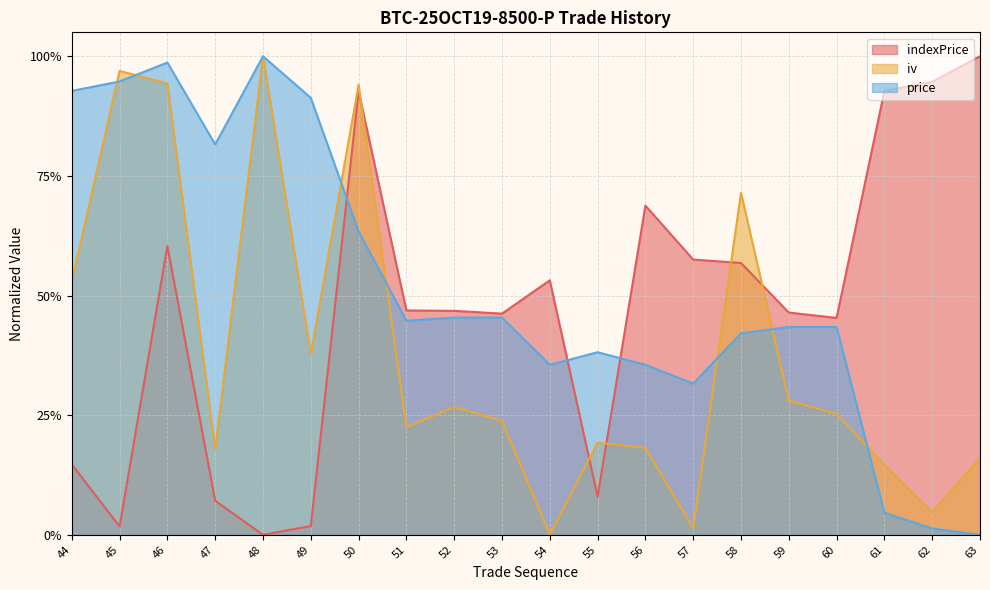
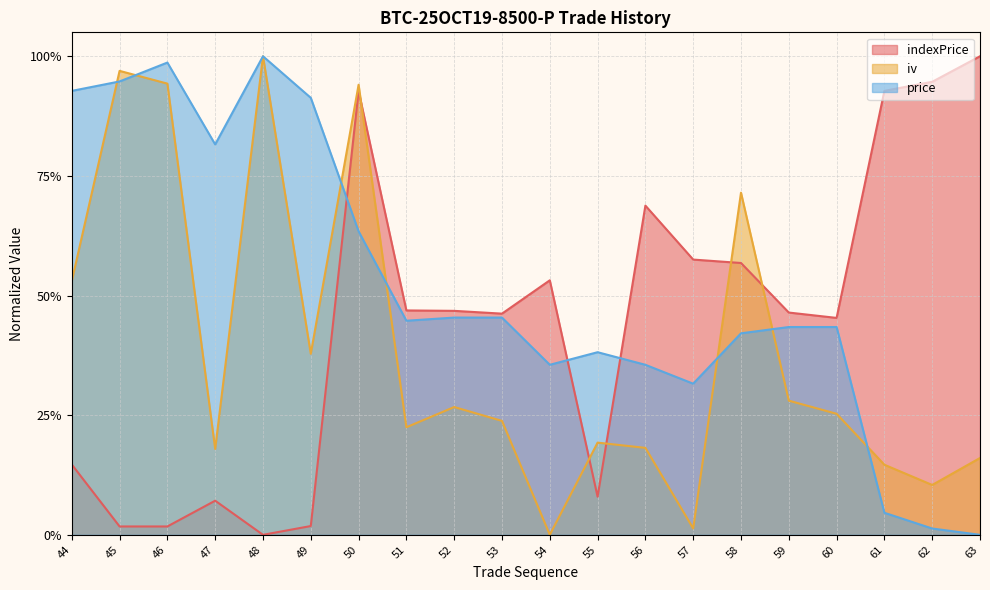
  {
    "indexPrice": {
      "44": "15%",
      "45": "2%",
-     "46": "60%",
+     "46": "2%",
      "47": "7%",
      "48": "0%",
      "49": "2%",
      "50": "93%",
      "51": "47%",
      "52": "47%",
      "53": "46%",
      "54": "53%",
      "55": "8%",
      "56": "69%",
      "57": "58%",
      "58": "57%",
      "59": "46%",
      "60": "45%",
      "63": "100%"
    },
    "iv": {
      "44": "53%",
      "45": "97%",
      "46": "94%",
      "47": "18%",
      "49": "38%",
      "50": "94%",
      "51": "22%",
      "52": "27%",
      "53": "24%",
      "54": "0%",
      "55": "19%",
      "56": "18%",
      "57": "1%",
      "58": "71%",
      "59": "28%",
      "60": "25%",
      "61": "15%",
-     "62": "5%",
+     "62": "10%",
      "63": "16%"
    },
    "price": {
      "44": "93%",
      "45": "95%",
      "46": "99%",
      "47": "82%",
      "49": "91%",
      "50": "63%",
      "51": "45%",
      "52": "45%",
      "53": "45%",
      "54": "36%",
      "55": "38%",
      "56": "36%",
      "57": "32%",
      "58": "42%",
      "59": "43%",
      "60": "43%",
      "61": "5%",
      "62": "1%",
      "63": "0%"
    }
  }
